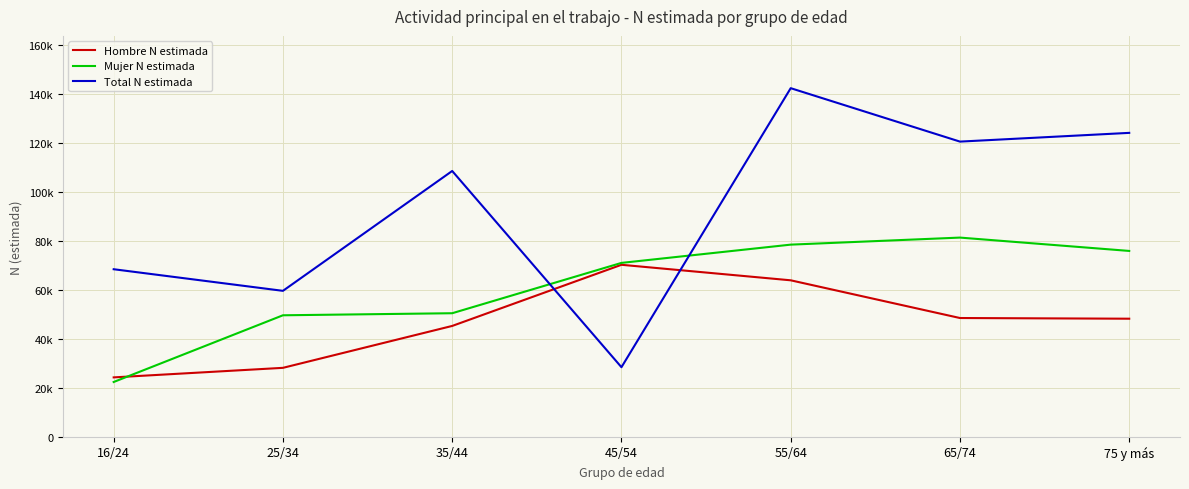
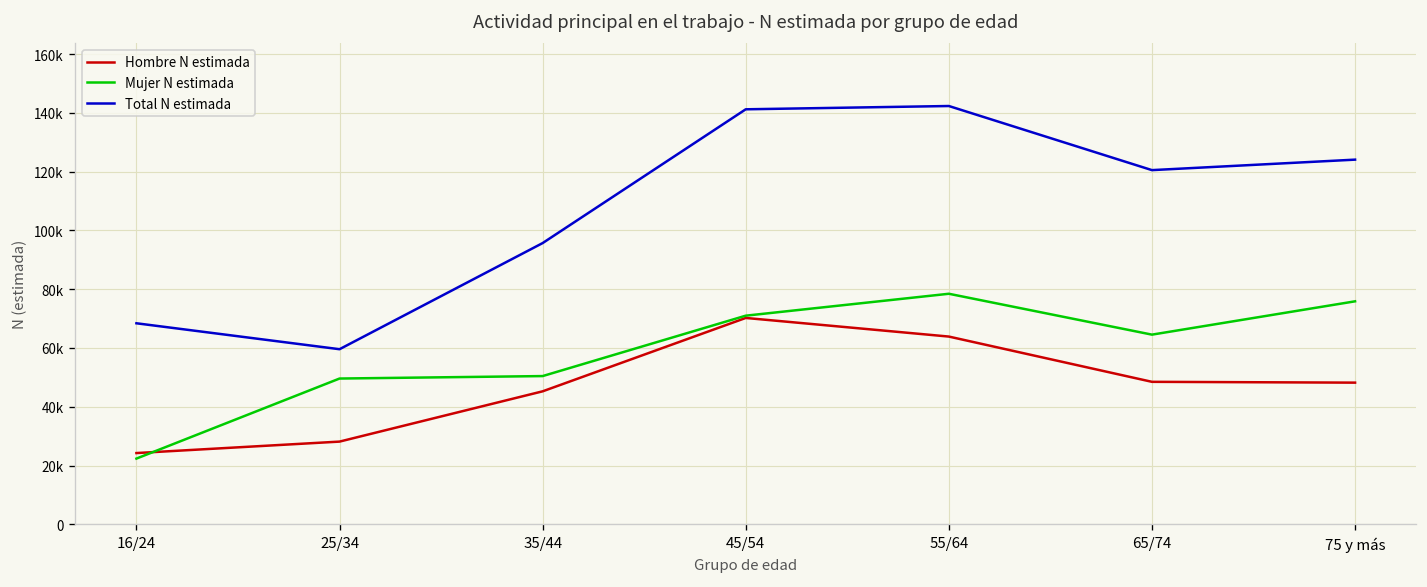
  {
    "Hombre N estimada": {
      "16/24": 24000,
      "25/34": 28000,
      "35/44": 45000,
      "55/64": 64000,
      "65/74": 48000,
      "75 y más": 48000
    },
    "Mujer N estimada": {
      "16/24": 22000,
      "25/34": 50000,
      "35/44": 50000,
      "55/64": 78000,
-     "65/74": 81000,
+     "65/74": 65000,
      "75 y más": 76000
    },
    "Total N estimada": {
      "16/24": 68000,
      "25/34": 60000,
-     "35/44": 109000,
-     "45/54": 28000,
+     "35/44": 96000,
+     "45/54": 141000,
      "55/64": 142000,
      "65/74": 121000,
      "75 y más": 124000
    }
  }
